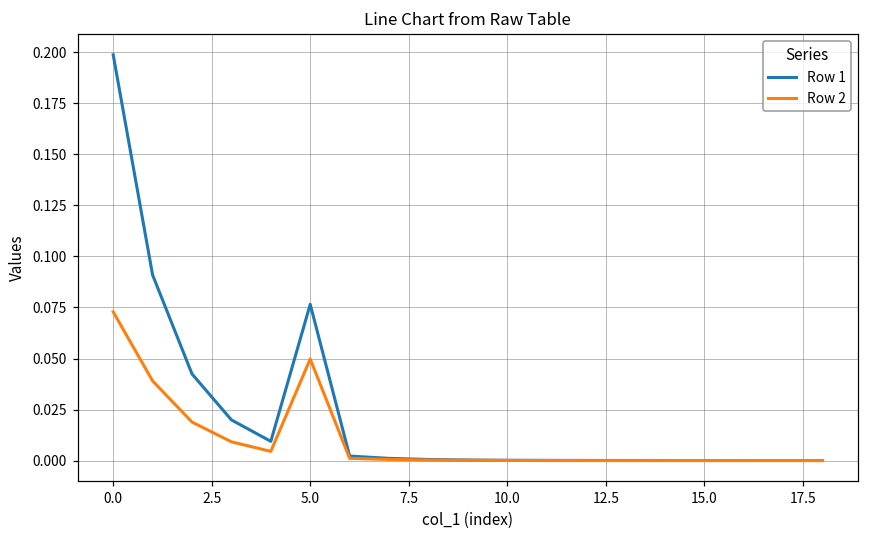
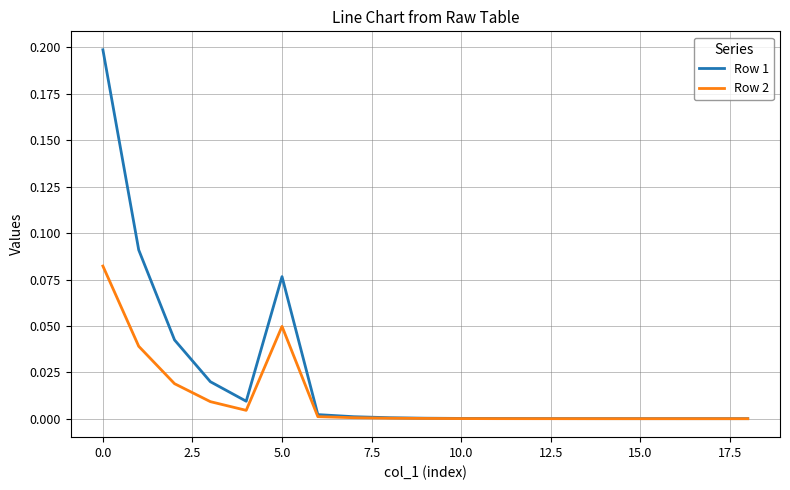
  {
    "Row 1": {
      "0.0": 0.199,
      "5.0": 0.077
    },
    "Row 2": {
-     "0.0": 0.073,
+     "0.0": 0.082,
      "5.0": 0.050
    }
  }
